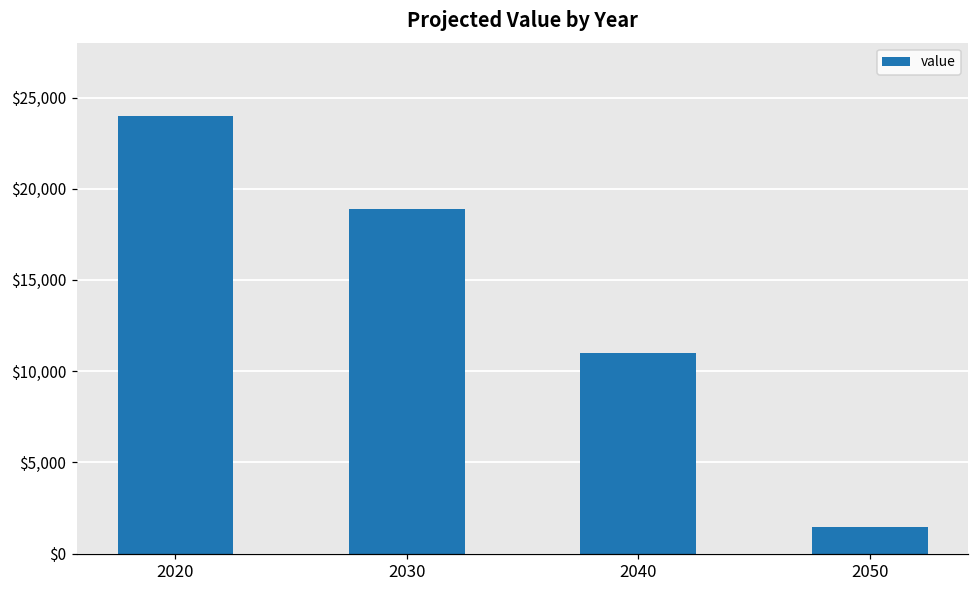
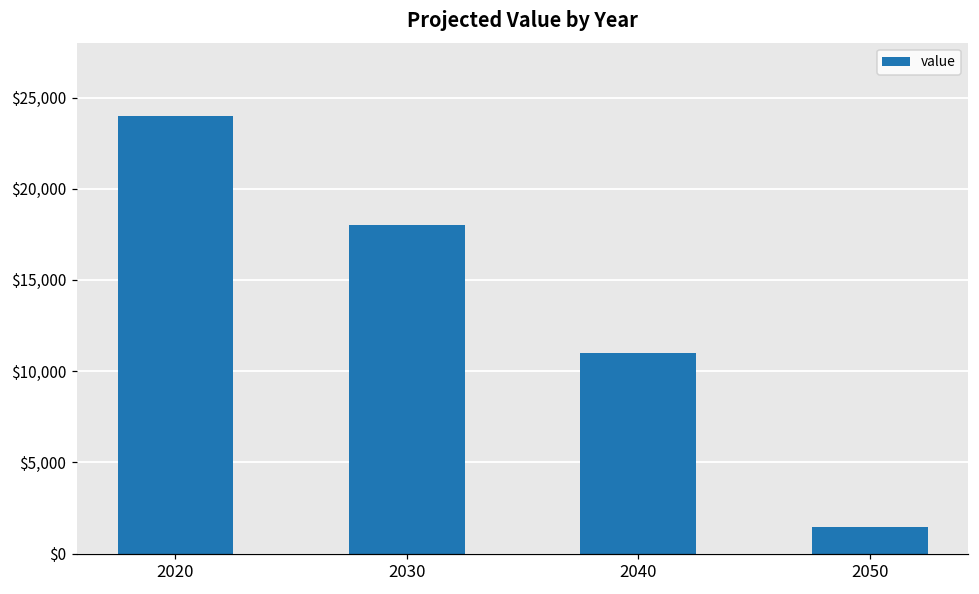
  {
    "2020": "$24,000",
-   "2030": "$18,900",
+   "2030": "$18,000",
    "2040": "$11,000",
    "2050": "$1,500"
  }
